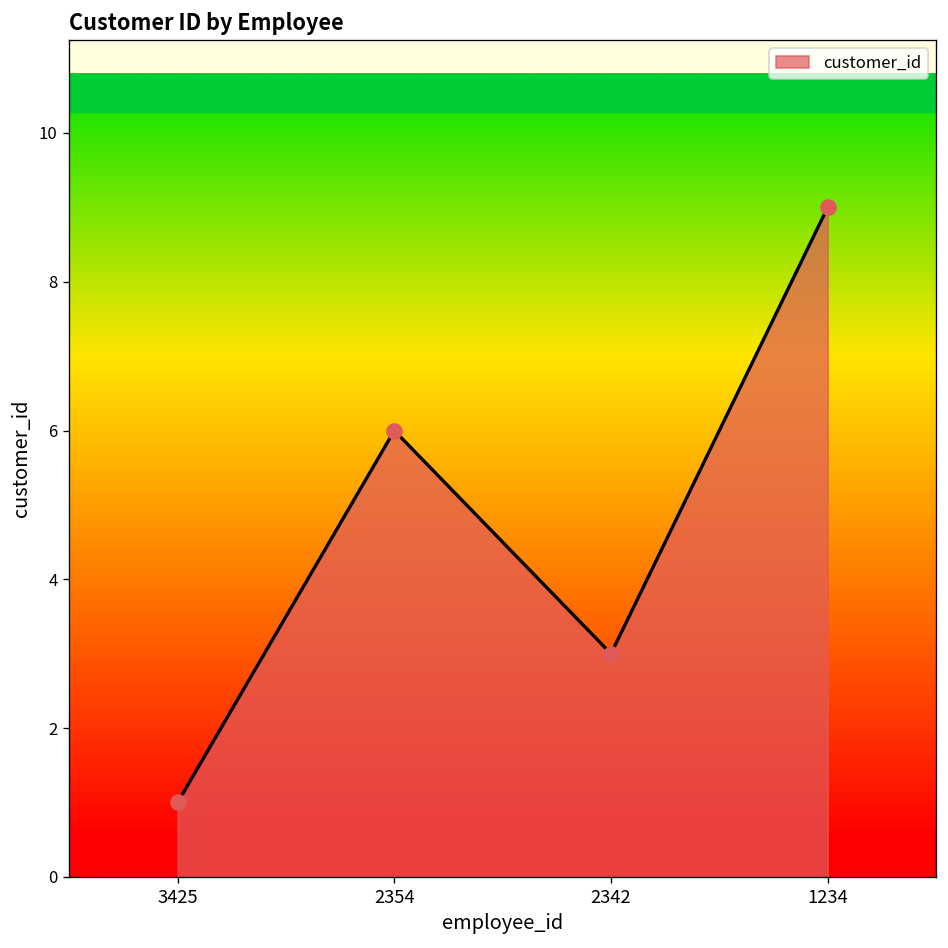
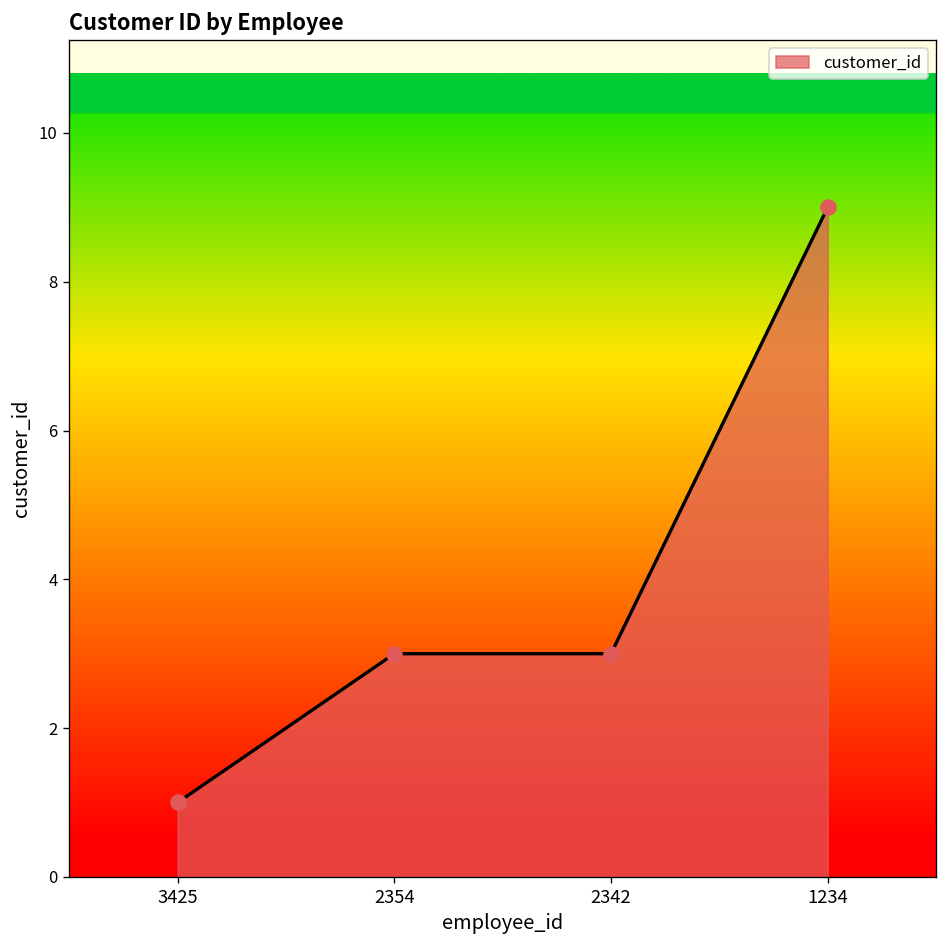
  {
    "3425": 1,
-   "2354": 6,
+   "2354": 3,
    "2342": 3,
    "1234": 9
  }
